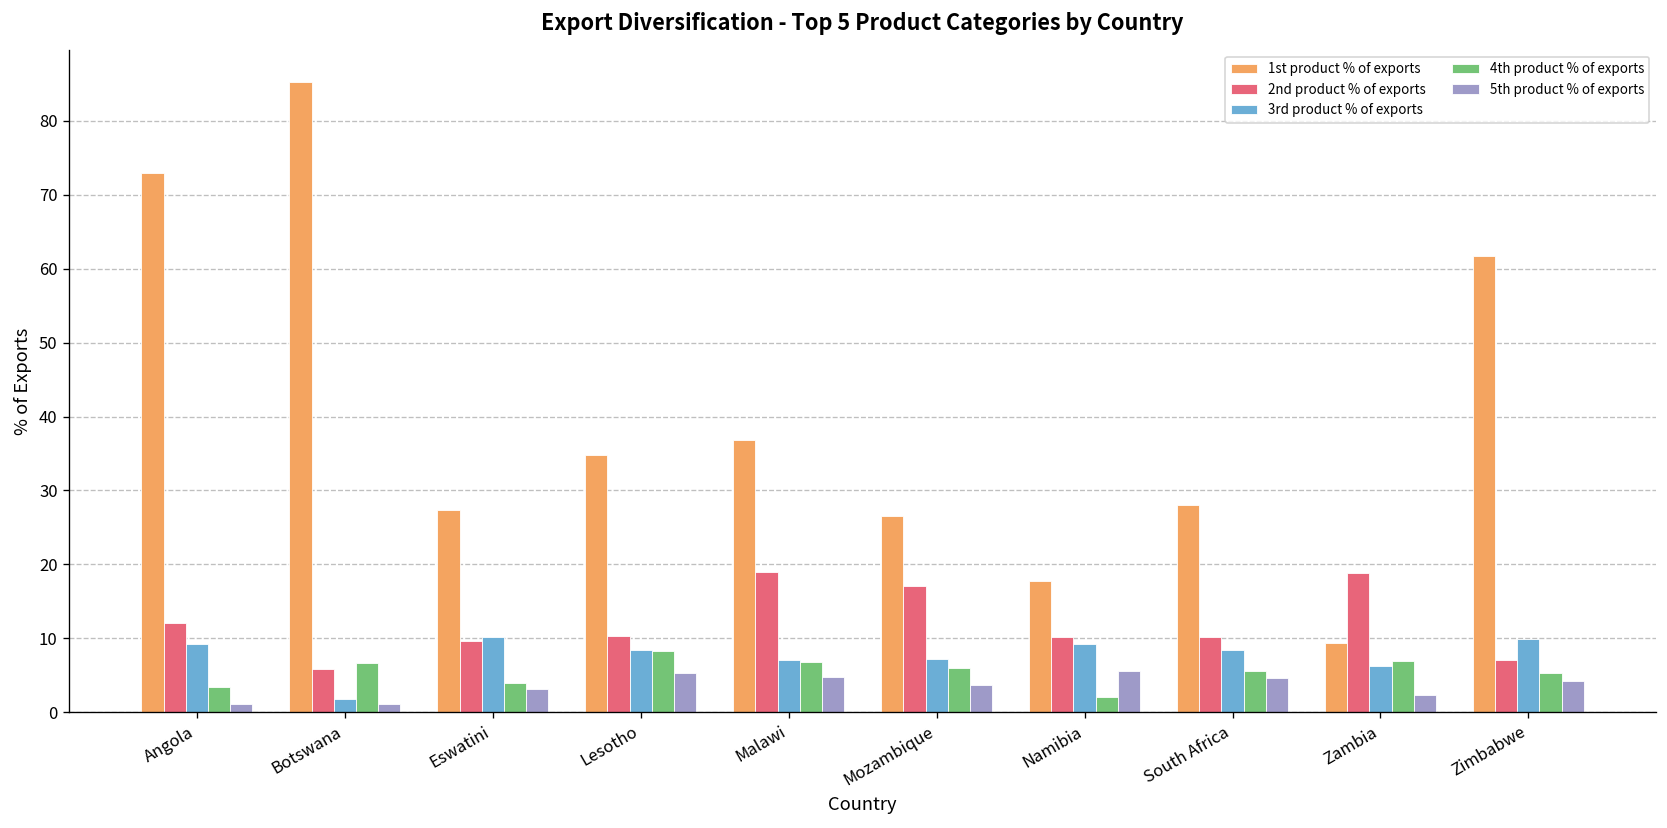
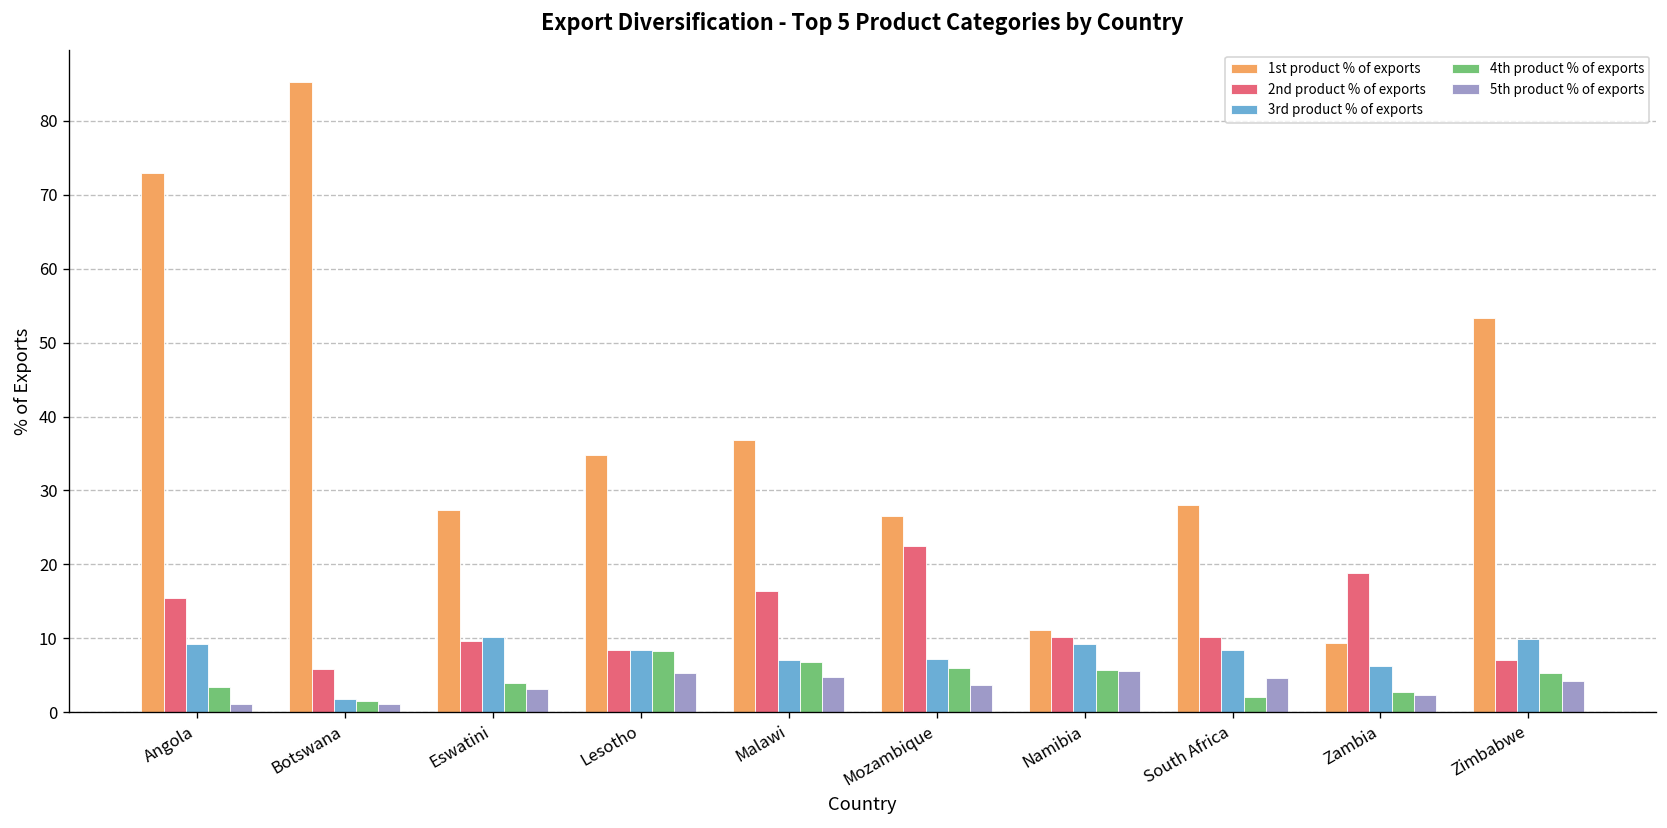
  {
    "1st product % of exports": {
      "Angola": 73,
      "Botswana": 85,
      "Eswatini": 27,
      "Lesotho": 35,
      "Malawi": 37,
      "Mozambique": 27,
-     "Namibia": 18,
+     "Namibia": 11,
      "South Africa": 28,
      "Zambia": 9,
-     "Zimbabwe": 62
+     "Zimbabwe": 53
    },
    "2nd product % of exports": {
-     "Angola": 12,
+     "Angola": 15,
      "Botswana": 6,
      "Eswatini": 10,
-     "Lesotho": 10,
-     "Malawi": 19,
-     "Mozambique": 17,
+     "Lesotho": 8,
+     "Malawi": 16,
+     "Mozambique": 22,
      "Namibia": 10,
      "South Africa": 10,
      "Zambia": 19,
      "Zimbabwe": 7
    },
    "4th product % of exports": {
      "Angola": 3,
-     "Botswana": 7,
+     "Botswana": 1,
      "Eswatini": 4,
      "Lesotho": 8,
      "Malawi": 7,
      "Mozambique": 6,
-     "Namibia": 2,
-     "South Africa": 6,
-     "Zambia": 7,
+     "Namibia": 6,
+     "South Africa": 2,
+     "Zambia": 3,
      "Zimbabwe": 5
    }
  }
